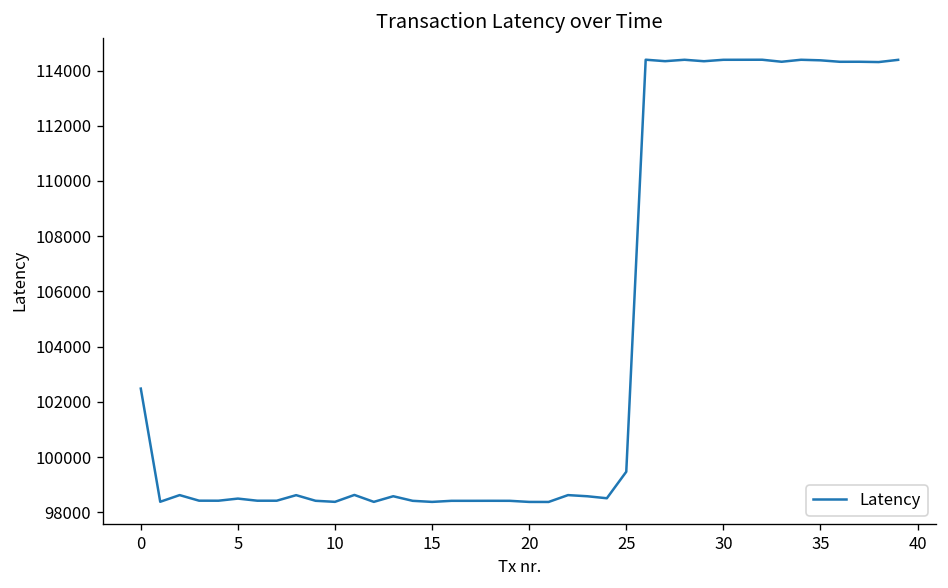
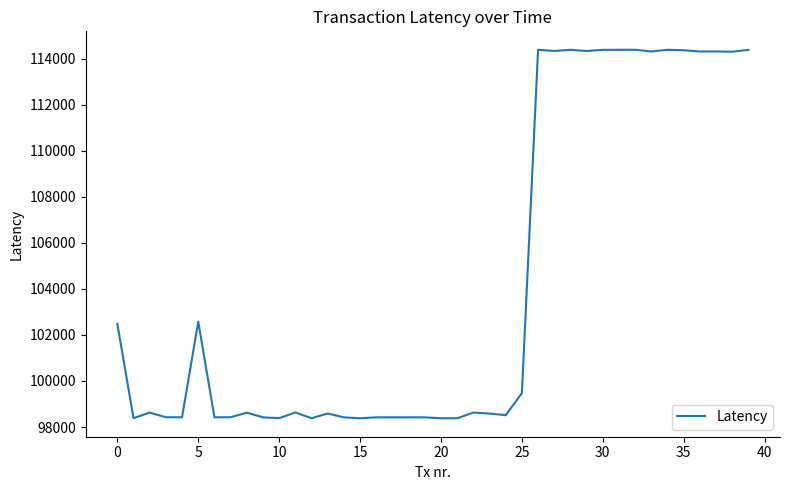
  {
    "0": 102500,
-   "5": 98500,
+   "5": 102600,
    "10": 98400,
    "15": 98400,
    "20": 98400,
    "25": 99500,
    "30": 114400,
    "35": 114400
  }
